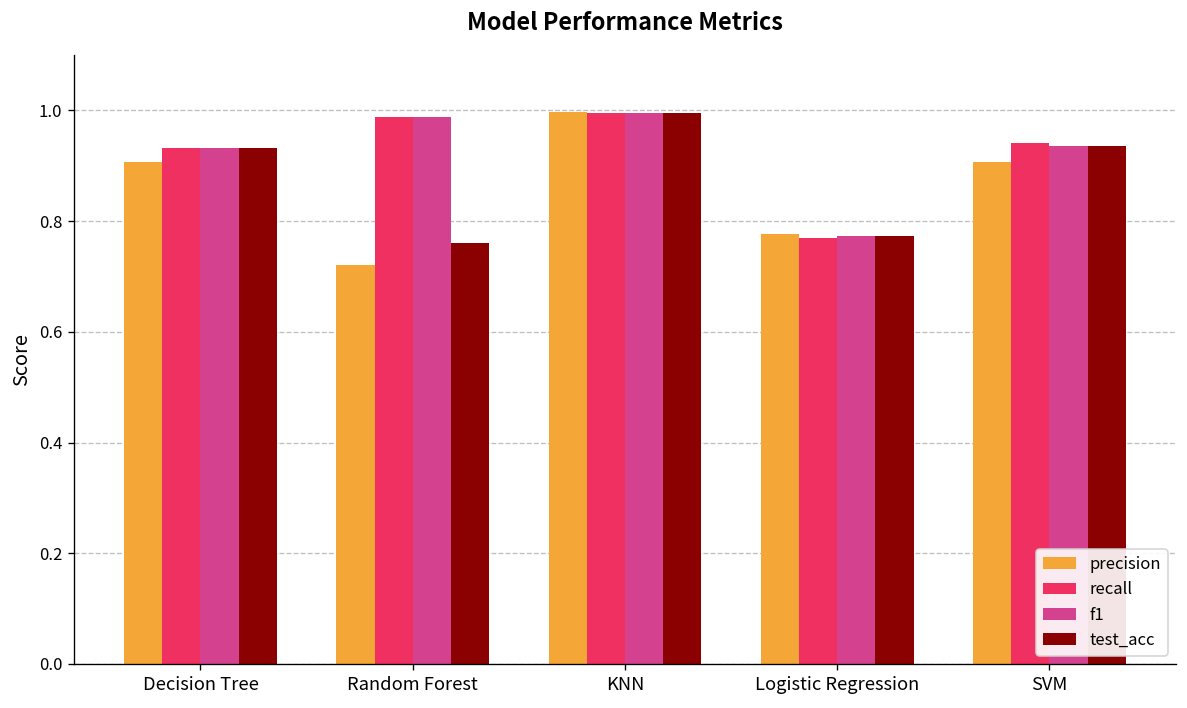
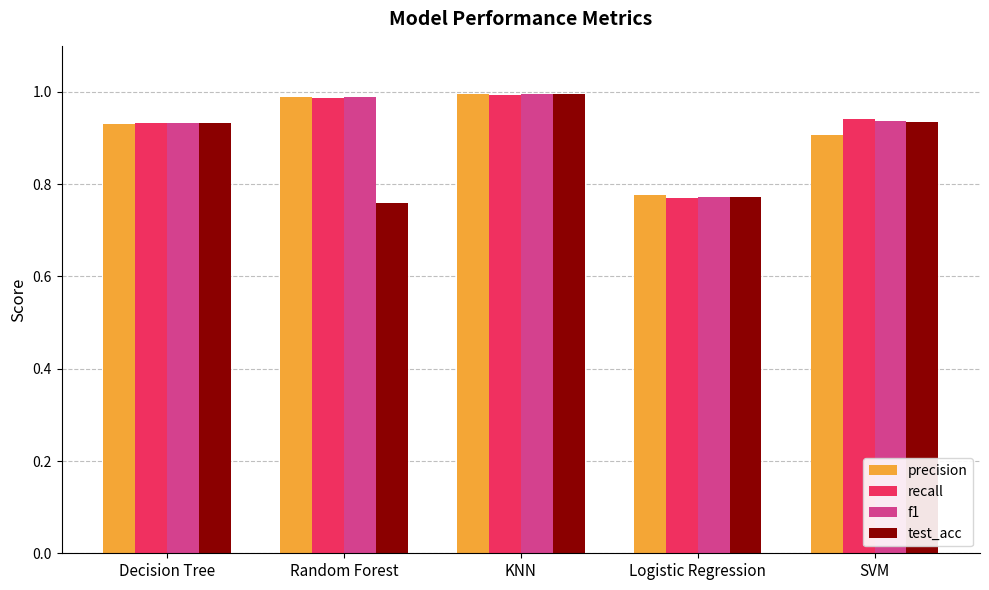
  {
    "precision": {
-     "Decision Tree": 0.91,
-     "Random Forest": 0.72,
+     "Decision Tree": 0.93,
+     "Random Forest": 0.99,
      "KNN": 1.00,
      "Logistic Regression": 0.78,
      "SVM": 0.91
    },
    "test_acc": {
      "Decision Tree": 0.93,
      "Random Forest": 0.76,
      "KNN": 1.00,
      "Logistic Regression": 0.77,
      "SVM": 0.94
    }
  }
